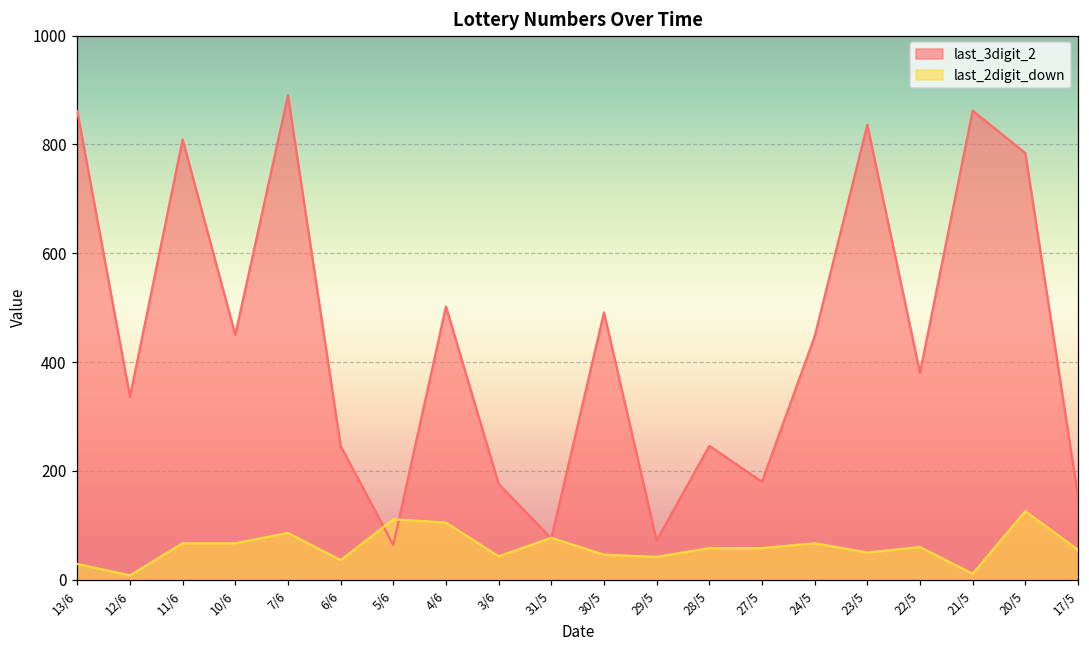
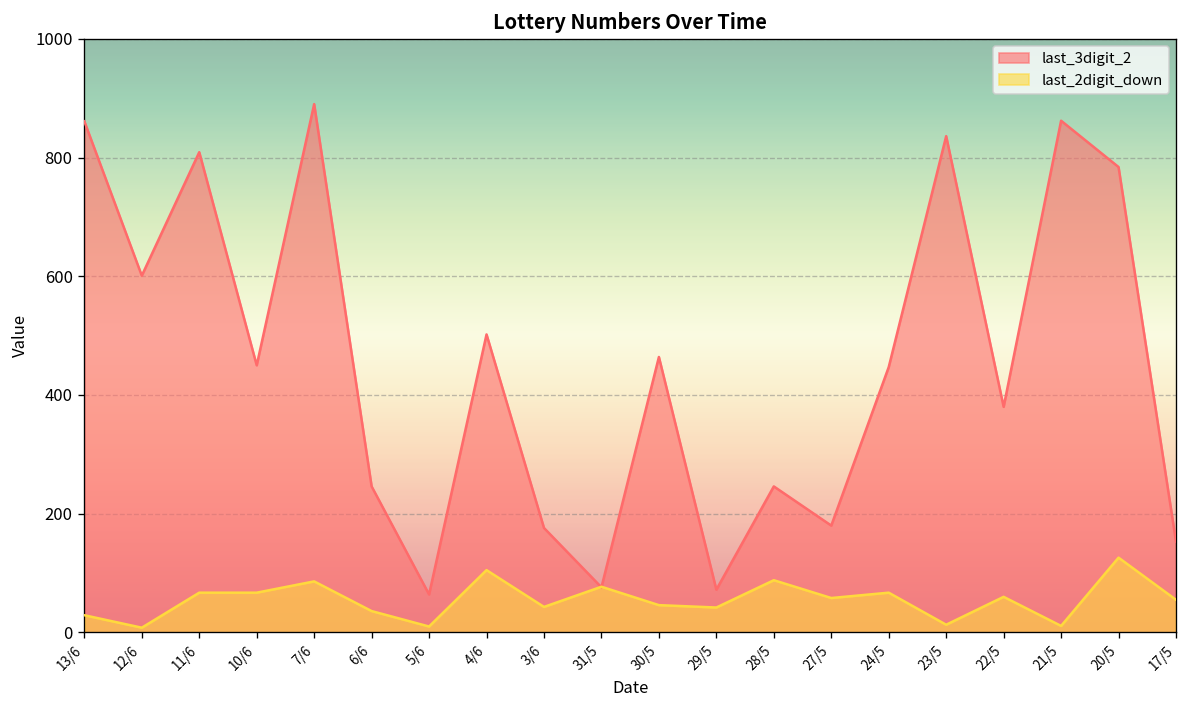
  {
    "last_3digit_2": {
      "13/6": 860,
-     "12/6": 340,
+     "12/6": 600,
      "11/6": 810,
      "10/6": 450,
      "7/6": 890,
      "6/6": 250,
      "5/6": 60,
      "4/6": 500,
      "3/6": 180,
-     "30/5": 490,
+     "30/5": 460,
      "29/5": 70,
      "28/5": 250,
      "27/5": 180,
      "24/5": 450,
      "23/5": 840,
      "22/5": 380,
      "21/5": 860,
      "20/5": 780,
      "17/5": 150
    },
    "last_2digit_down": {
      "13/6": 30,
      "12/6": 10,
      "11/6": 70,
      "10/6": 70,
      "7/6": 90,
      "6/6": 40,
-     "5/6": 110,
+     "5/6": 10,
      "4/6": 110,
      "3/6": 40,
      "30/5": 50,
      "29/5": 40,
-     "28/5": 60,
+     "28/5": 90,
      "27/5": 60,
      "24/5": 70,
-     "23/5": 50,
+     "23/5": 10,
      "22/5": 60,
      "21/5": 10,
      "20/5": 130,
      "17/5": 60
    }
  }
